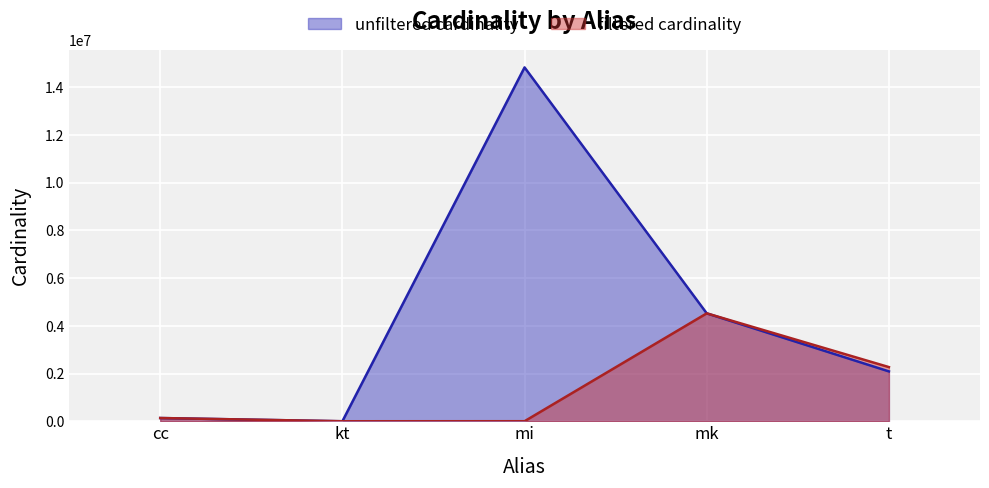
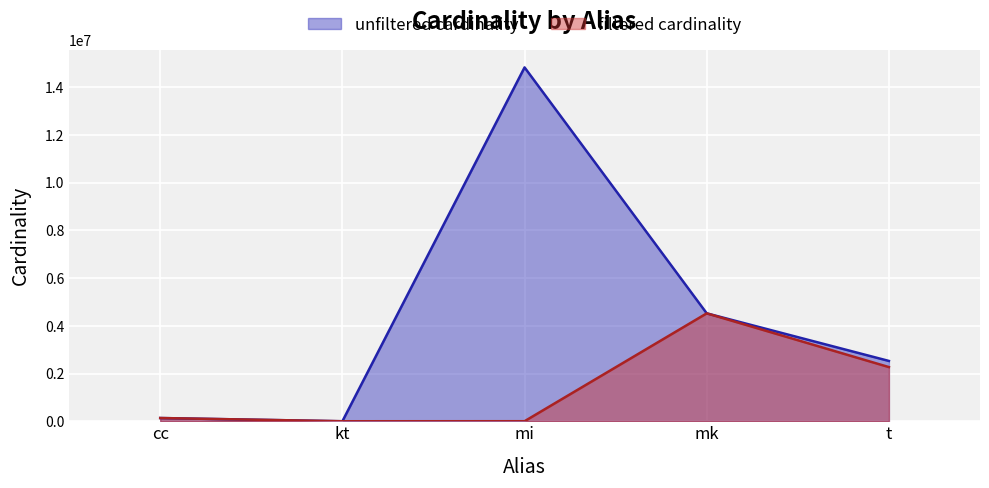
  {
    "unfiltered cardinality": {
      "mi": 14800000,
-     "t": 2100000
+     "t": 2500000
    },
    "filtered cardinality": {
      "mi": 0,
      "t": 2300000
    }
  }
